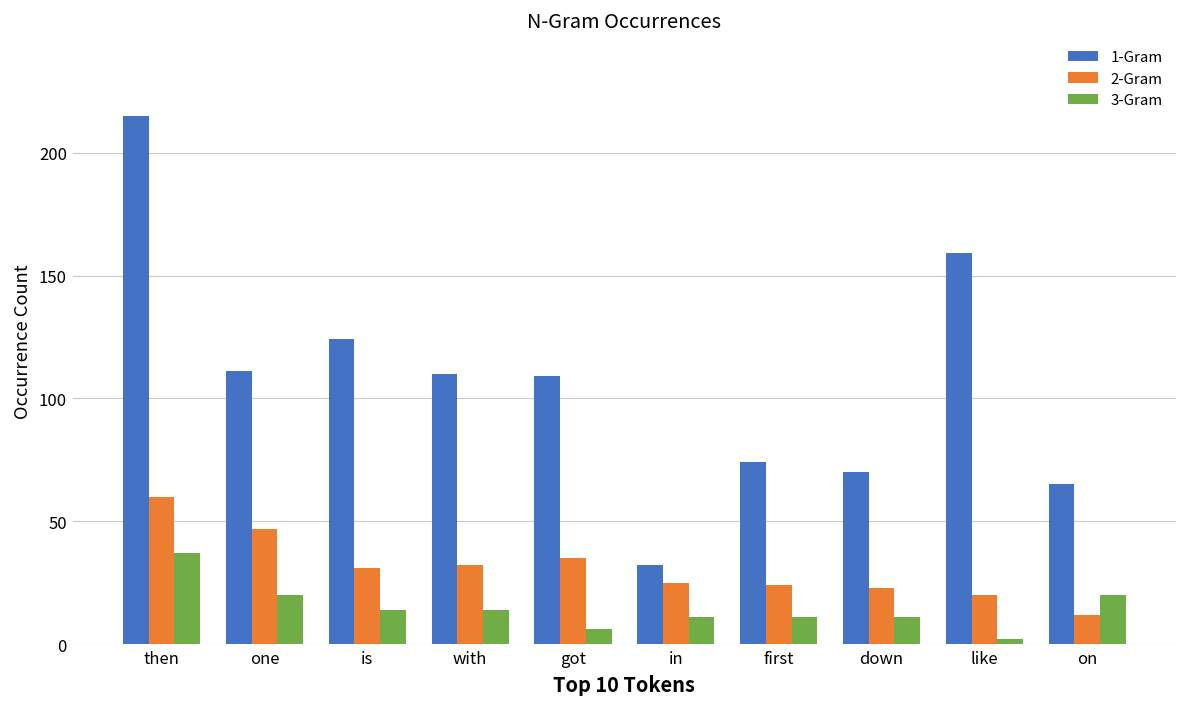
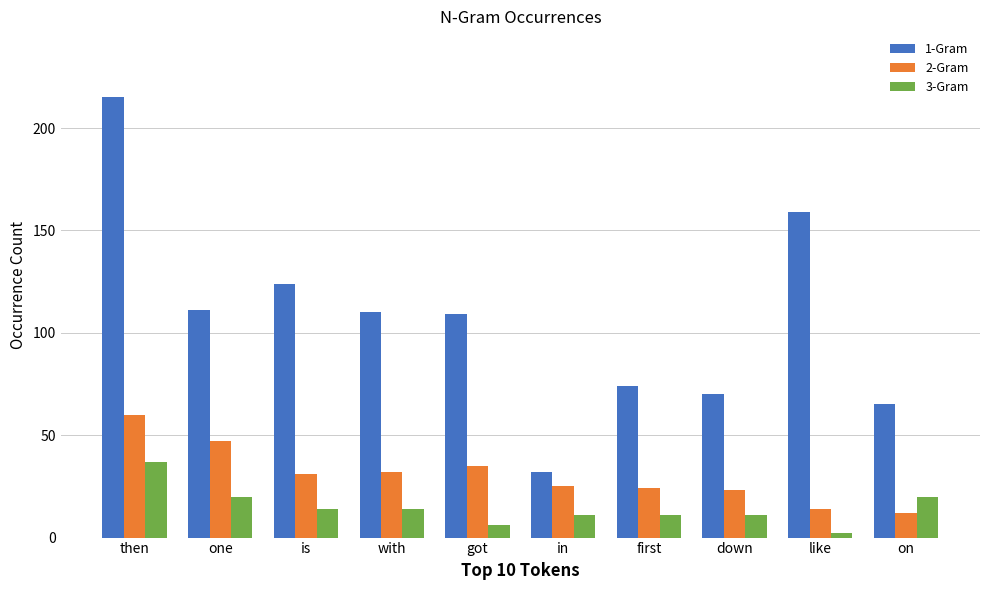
  {
    "1-Gram": {
      "then": 215,
      "one": 111,
      "is": 124,
      "with": 110,
      "got": 109,
      "in": 32,
      "first": 74,
      "down": 70,
      "like": 159,
      "on": 65
    },
    "2-Gram": {
      "then": 60,
      "one": 47,
      "is": 31,
      "with": 32,
      "got": 35,
      "in": 25,
      "first": 24,
      "down": 23,
-     "like": 20,
+     "like": 14,
      "on": 12
    },
    "3-Gram": {
      "then": 37,
      "one": 20,
      "is": 14,
      "with": 14,
      "got": 6,
      "in": 11,
      "first": 11,
      "down": 11,
      "like": 2,
      "on": 20
    }
  }
